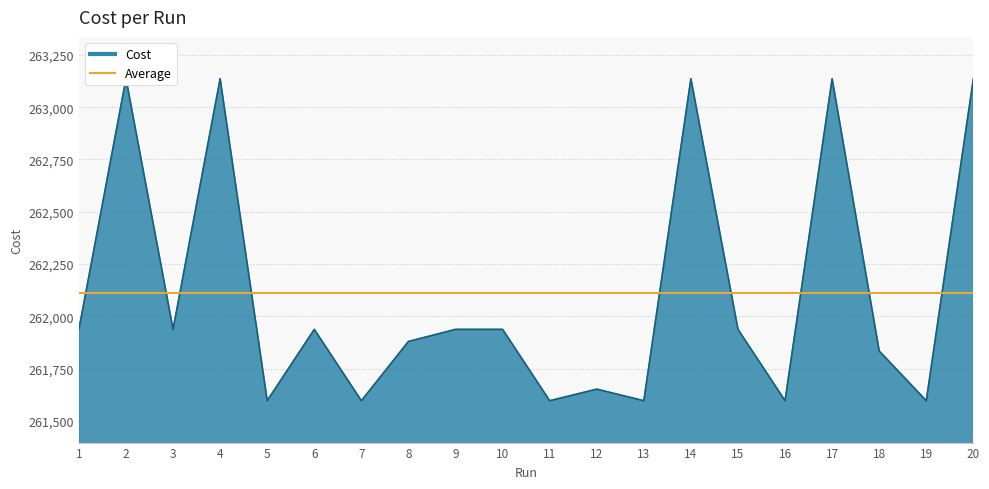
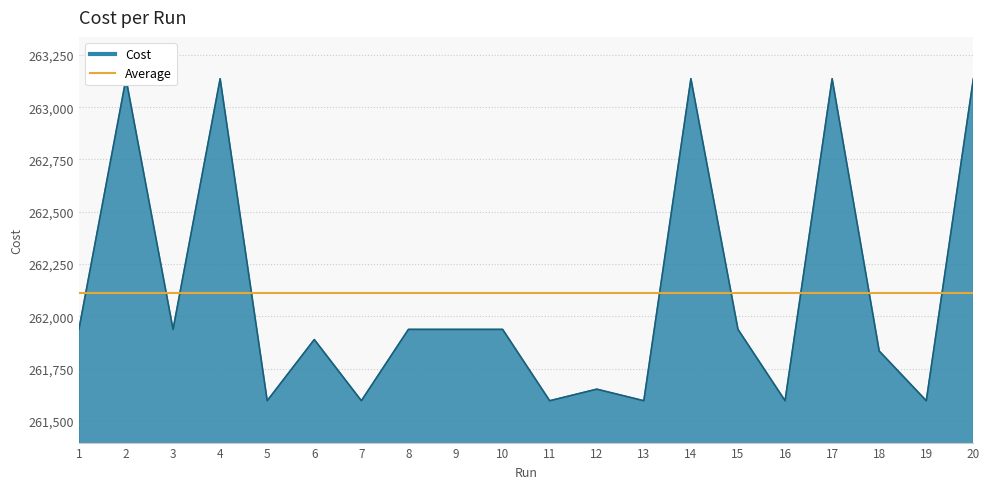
  {
    "1": "261,940",
    "3": "261,940",
    "4": "263,140",
    "5": "261,600",
-   "6": "261,940",
+   "6": "261,890",
    "7": "261,600",
-   "8": "261,880",
+   "8": "261,940",
    "9": "261,940",
    "10": "261,940",
    "11": "261,600",
    "12": "261,650",
    "13": "261,600",
    "14": "263,140",
    "15": "261,940",
    "16": "261,600",
    "17": "263,140",
    "18": "261,830",
    "19": "261,600",
    "20": "263,140"
  }
